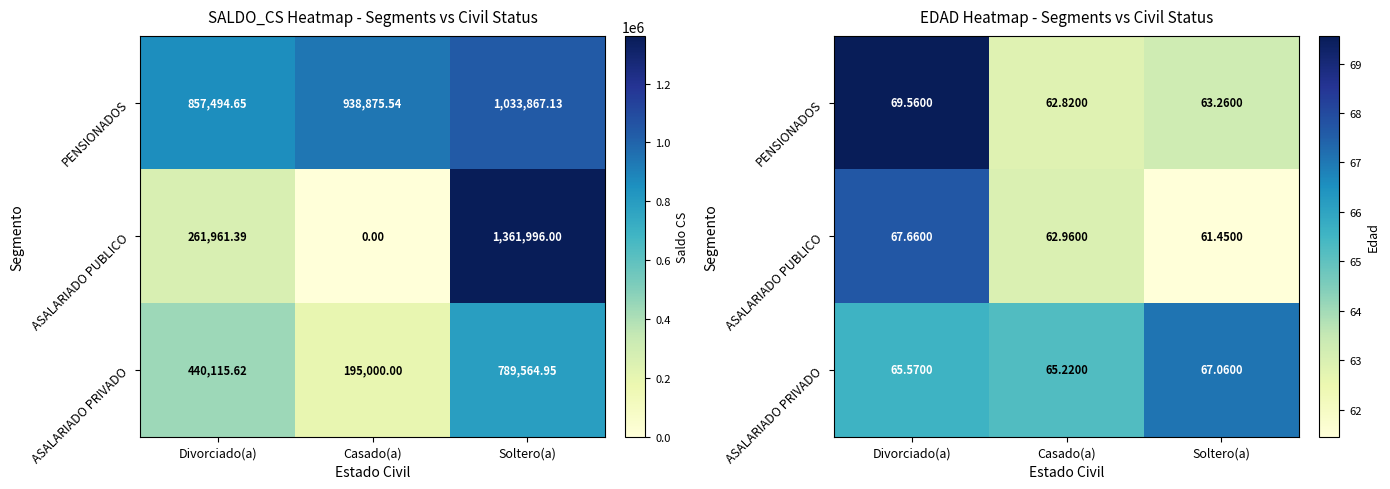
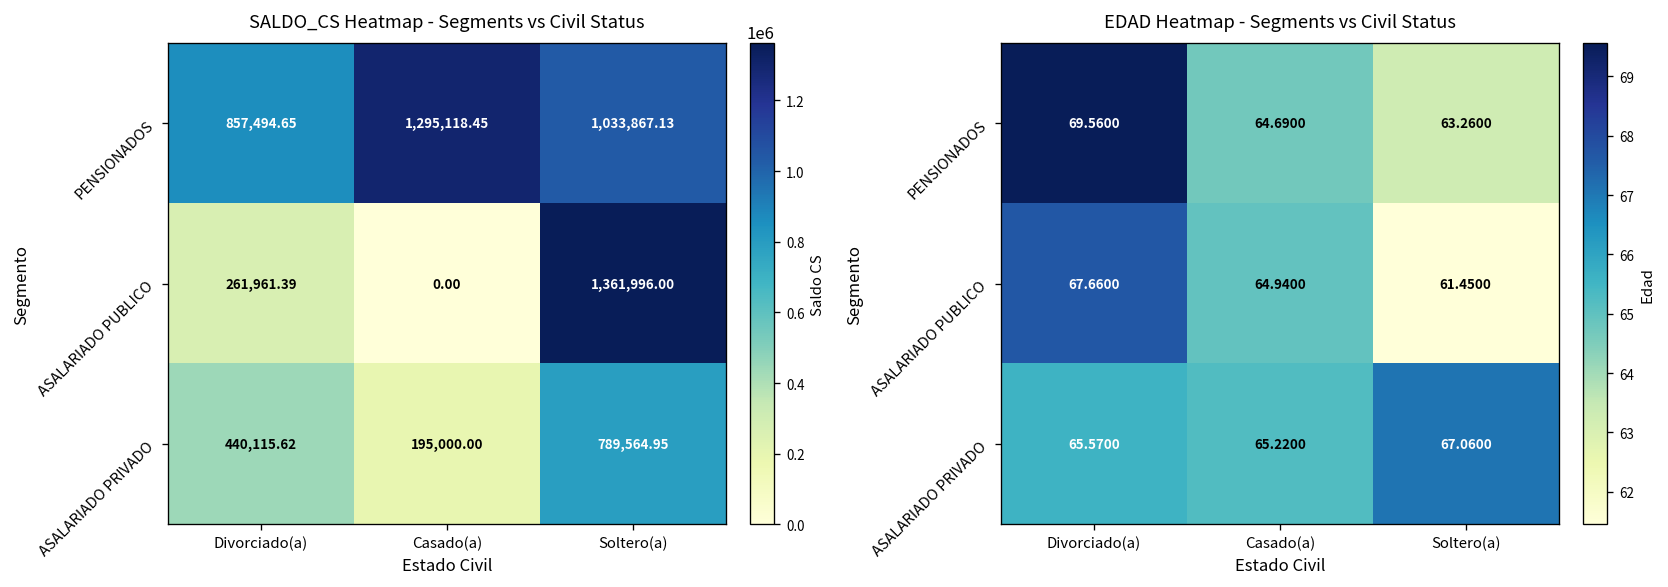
  {
    "SALDO_CS Heatmap - Segments vs Civil Status": {
      "PENSIONADOS": {
        "Divorciado(a)": "857,494.65",
-       "Casado(a)": "938,875.54",
+       "Casado(a)": "1,295,118.45",
        "Soltero(a)": "1,033,867.13"
      },
      "ASALARIADO PUBLICO": {
        "Divorciado(a)": "261,961.39",
        "Casado(a)": "0.00",
        "Soltero(a)": "1,361,996.00"
      },
      "ASALARIADO PRIVADO": {
        "Divorciado(a)": "440,115.62",
        "Casado(a)": "195,000.00",
        "Soltero(a)": "789,564.95"
      }
    },
    "EDAD Heatmap - Segments vs Civil Status": {
      "PENSIONADOS": {
        "Divorciado(a)": "69.5600",
-       "Casado(a)": "62.8200",
+       "Casado(a)": "64.6900",
        "Soltero(a)": "63.2600"
      },
      "ASALARIADO PUBLICO": {
        "Divorciado(a)": "67.6600",
-       "Casado(a)": "62.9600",
+       "Casado(a)": "64.9400",
        "Soltero(a)": "61.4500"
      },
      "ASALARIADO PRIVADO": {
        "Divorciado(a)": "65.5700",
        "Casado(a)": "65.2200",
        "Soltero(a)": "67.0600"
      }
    }
  }
